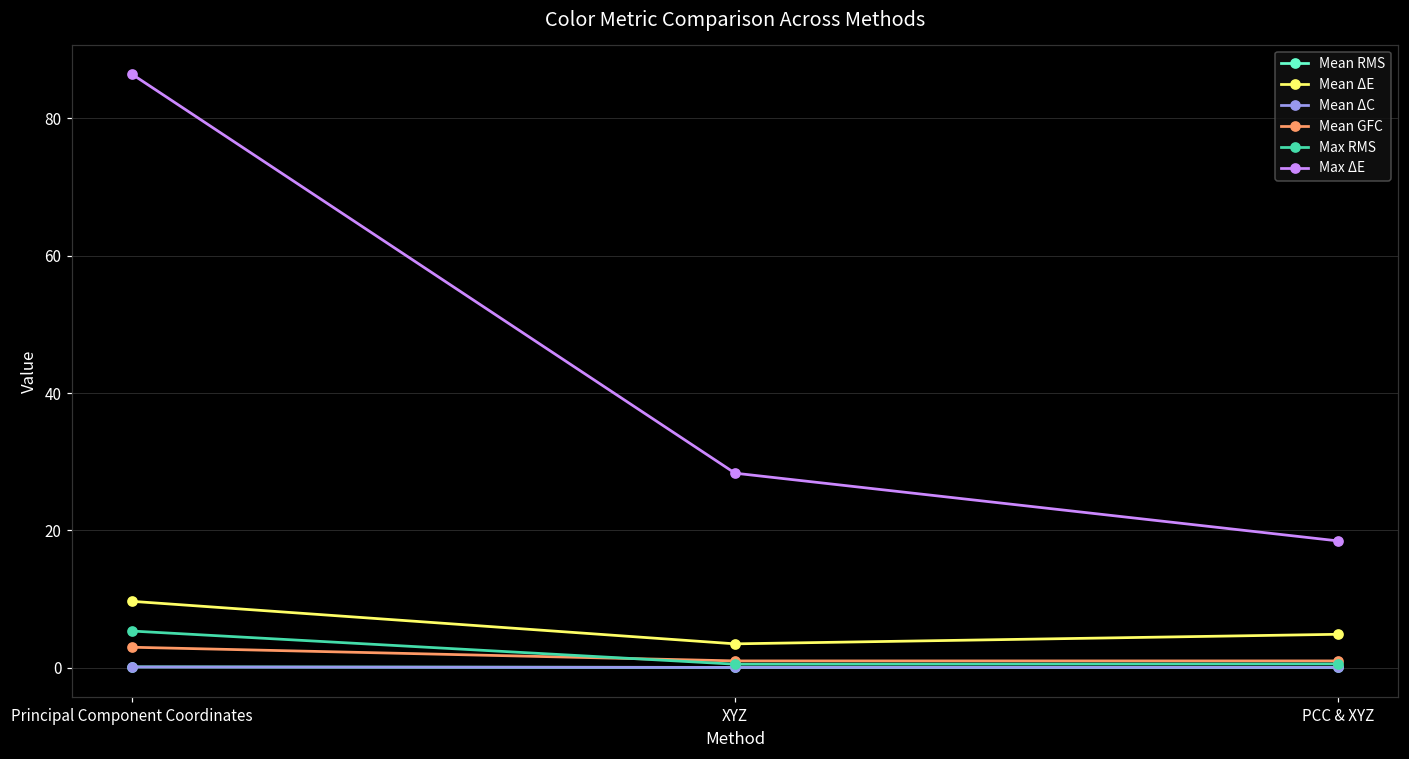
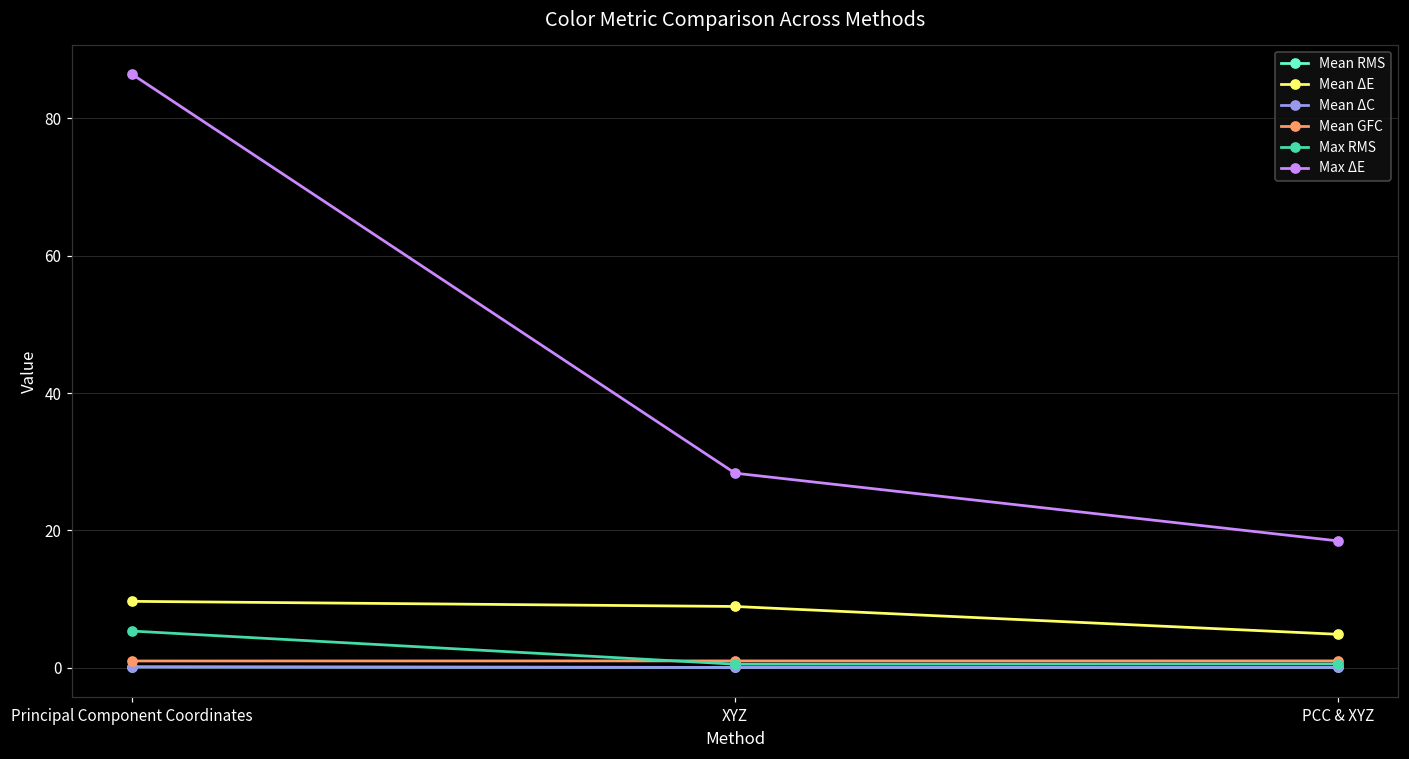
  {
    "Mean ΔE": {
      "Principal Component Coordinates": 10,
-     "XYZ": 3,
+     "XYZ": 9,
      "PCC & XYZ": 5
    },
    "Mean GFC": {
-     "Principal Component Coordinates": 3,
+     "Principal Component Coordinates": 1,
      "XYZ": 1,
      "PCC & XYZ": 1
    },
    "Max RMS": {
      "Principal Component Coordinates": 5,
      "XYZ": 1,
      "PCC & XYZ": 1
    }
  }
